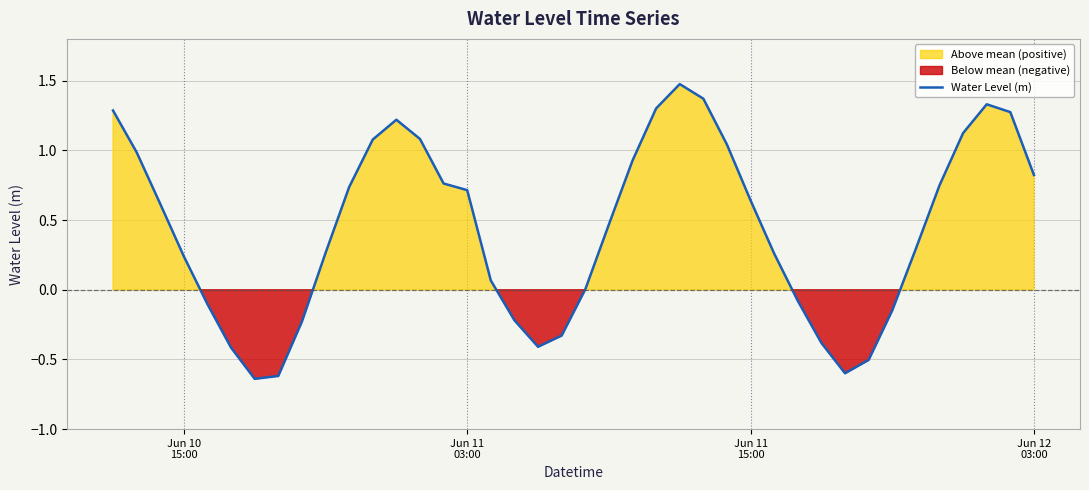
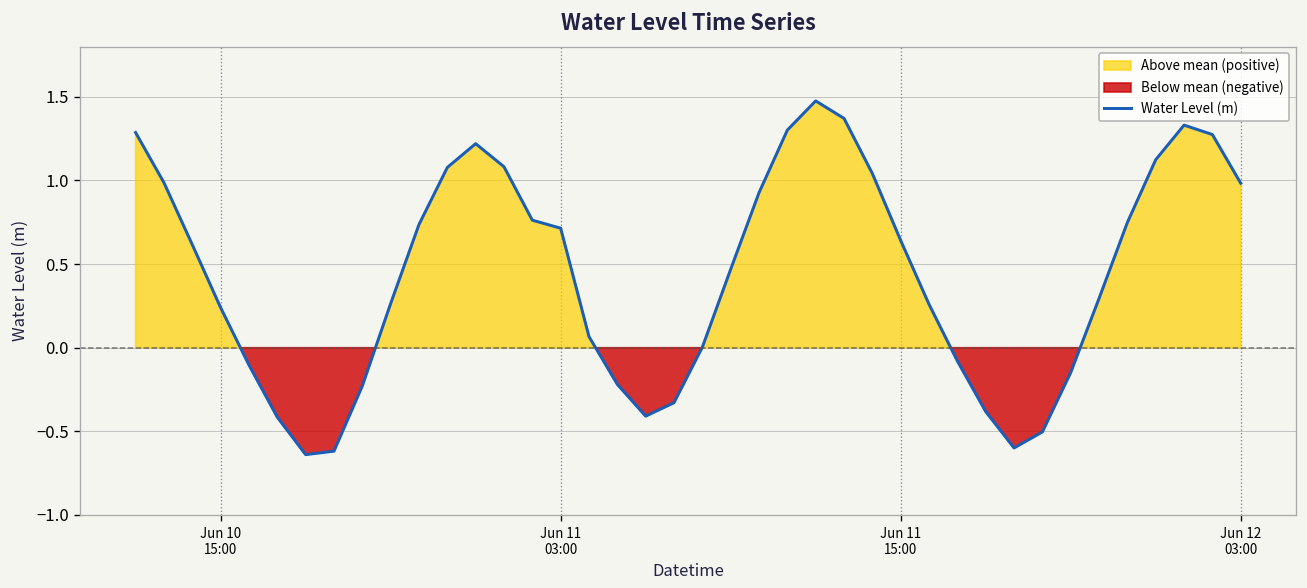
  {
    "Jun 10 15:00": 0.24,
    "Jun 11 03:00": 0.71,
    "Jun 11 15:00": 0.64,
-   "Jun 12 03:00": 0.82
+   "Jun 12 03:00": 0.98
  }
